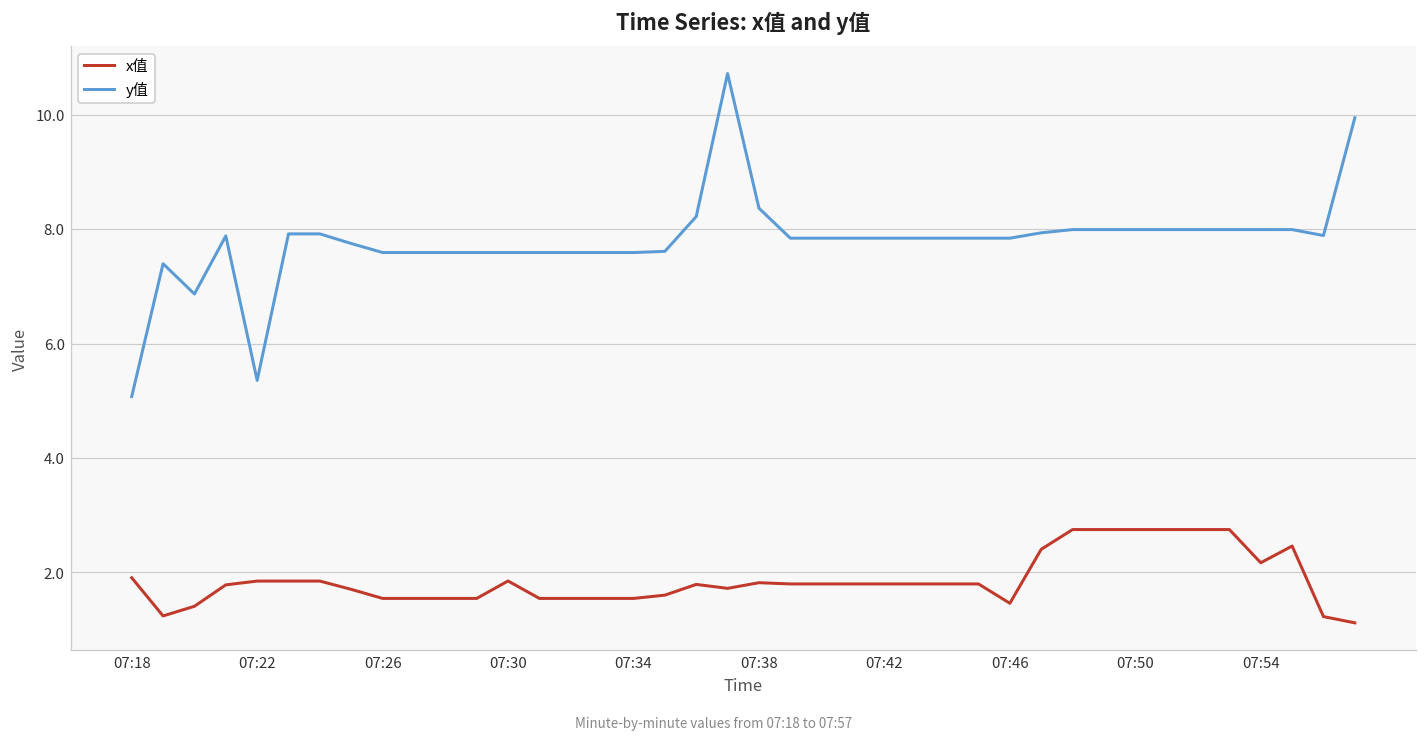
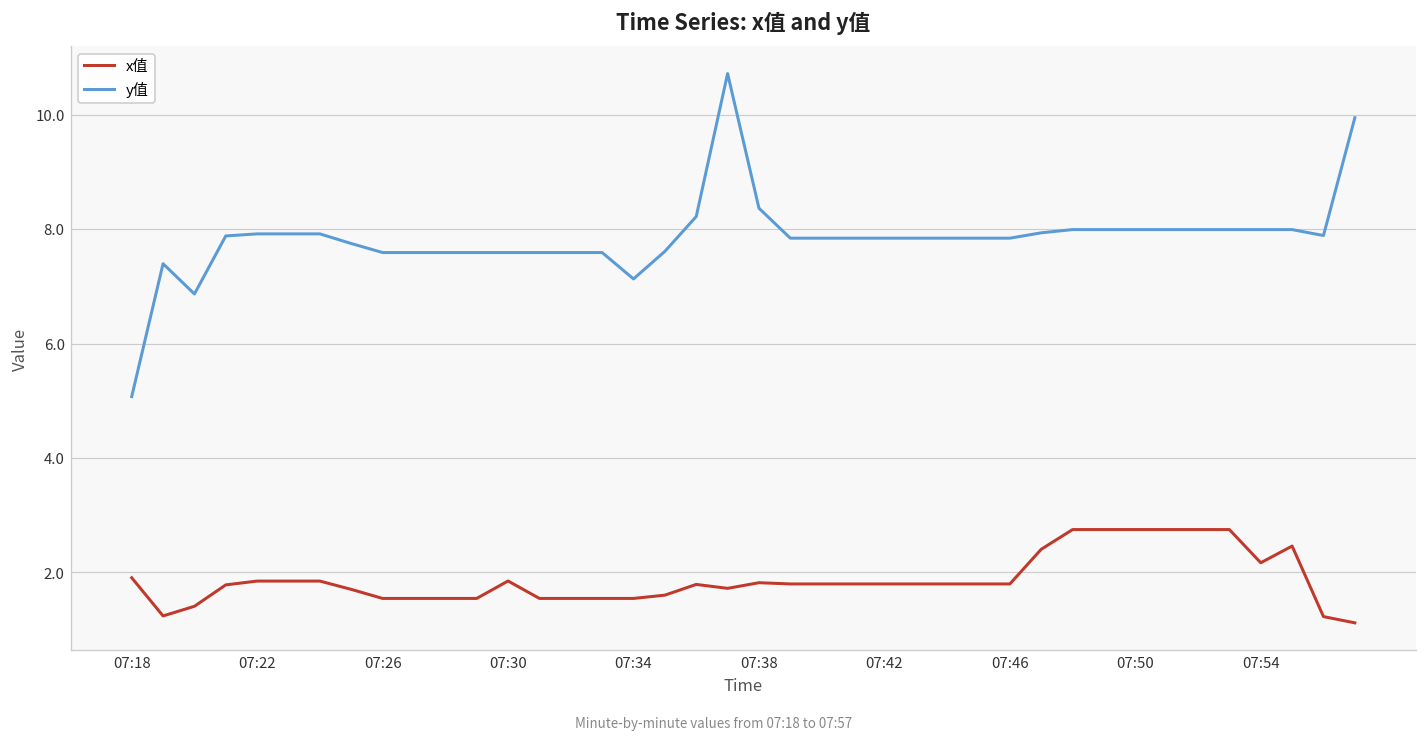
  {
    "x值": {
      "07:18": 1.9,
      "07:22": 1.8,
      "07:26": 1.5,
      "07:30": 1.9,
      "07:34": 1.5,
      "07:38": 1.8,
      "07:42": 1.8,
-     "07:46": 1.5,
+     "07:46": 1.8,
      "07:50": 2.8,
      "07:54": 2.2
    },
    "y值": {
      "07:18": 5.1,
-     "07:22": 5.4,
+     "07:22": 7.9,
      "07:26": 7.6,
      "07:30": 7.6,
-     "07:34": 7.6,
+     "07:34": 7.1,
      "07:38": 8.4,
      "07:42": 7.8,
      "07:46": 7.8,
      "07:50": 8.0,
      "07:54": 8.0
    }
  }
